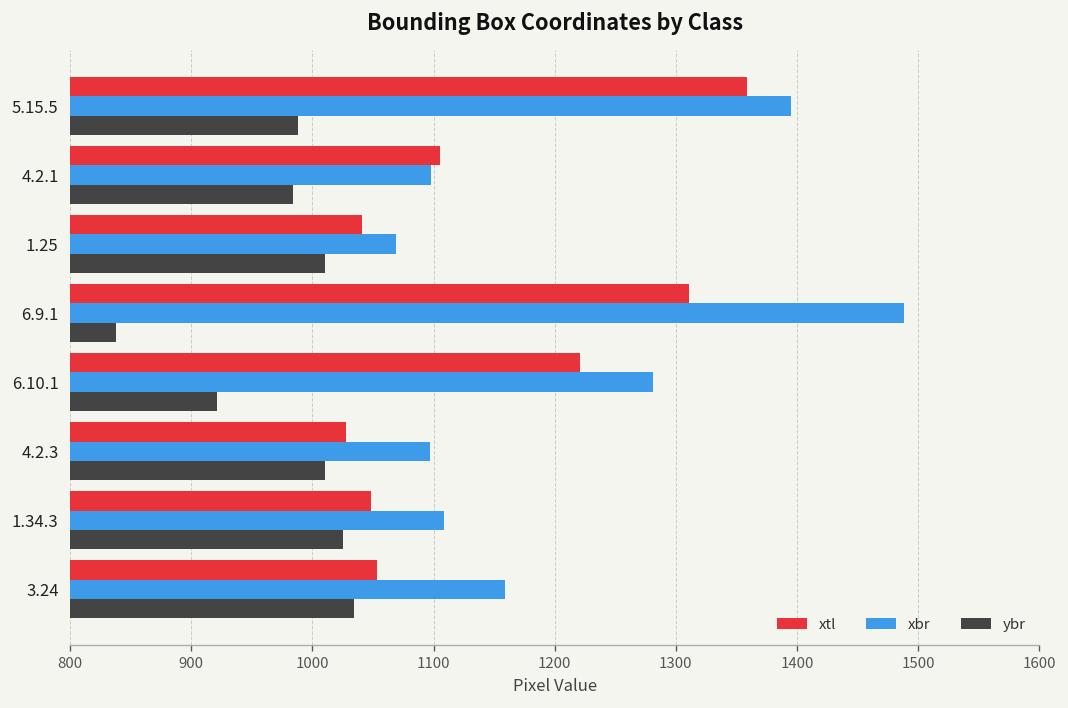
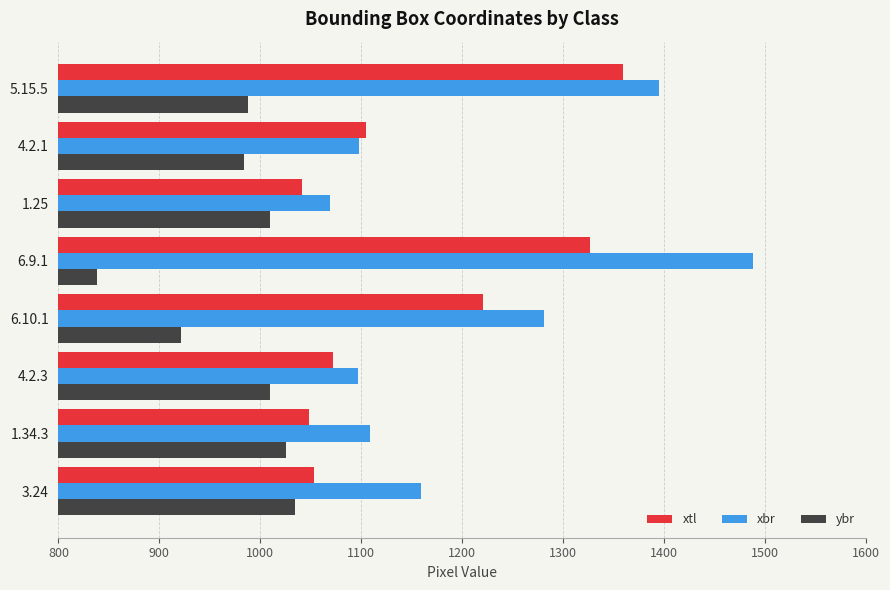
  {
    "xtl": {
      "5.15.5": 1359,
      "4.2.1": 1105,
      "1.25": 1041,
-     "6.9.1": 1311,
+     "6.9.1": 1327,
      "6.10.1": 1221,
-     "4.2.3": 1028,
+     "4.2.3": 1072,
      "1.34.3": 1048,
      "3.24": 1053
    },
    "xbr": {
      "5.15.5": 1395,
      "4.2.1": 1098,
      "1.25": 1069,
      "6.9.1": 1488,
      "6.10.1": 1281,
      "4.2.3": 1097,
      "1.34.3": 1109,
      "3.24": 1159
    },
    "ybr": {
      "5.15.5": 988,
      "4.2.1": 984,
      "1.25": 1010,
      "6.9.1": 838,
      "6.10.1": 921,
      "4.2.3": 1010,
      "1.34.3": 1025,
      "3.24": 1034
    }
  }
